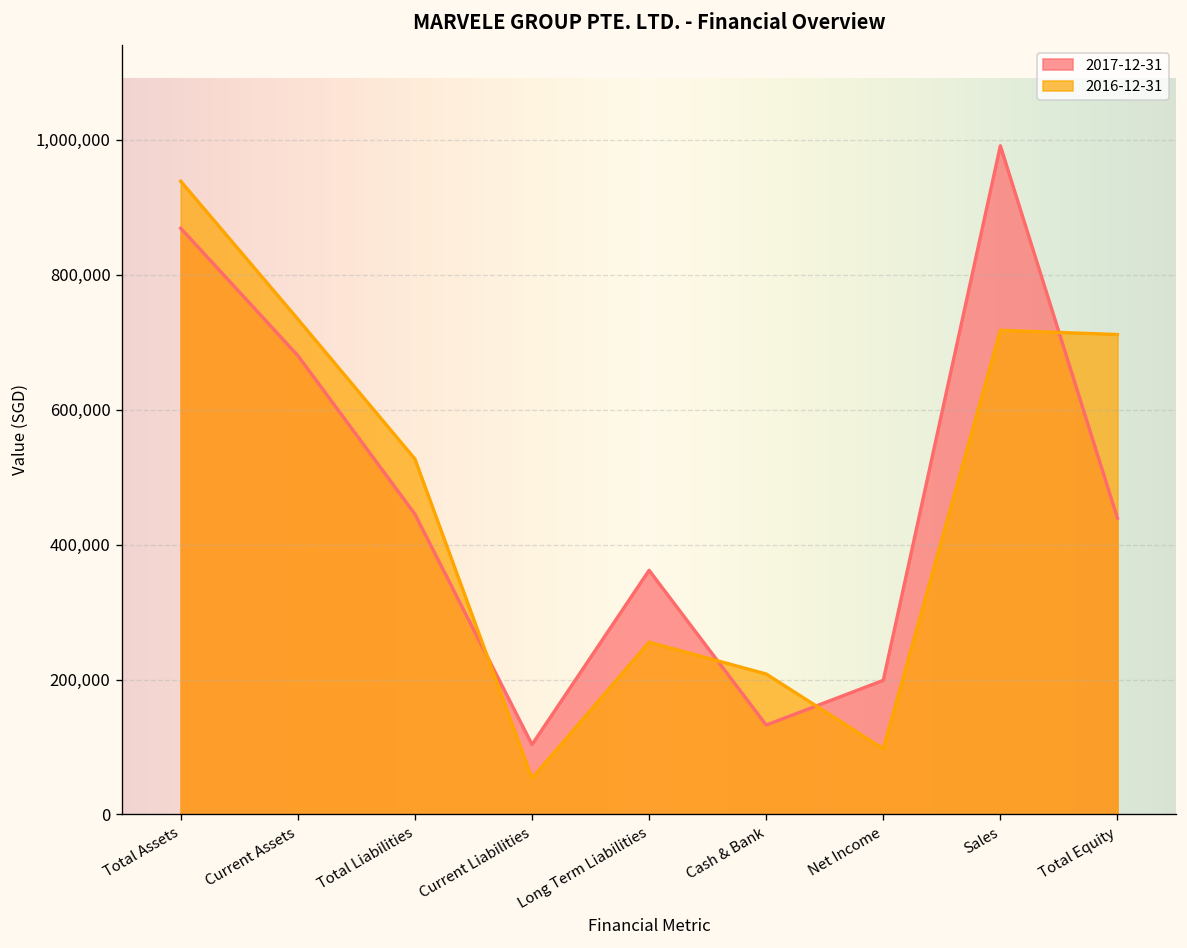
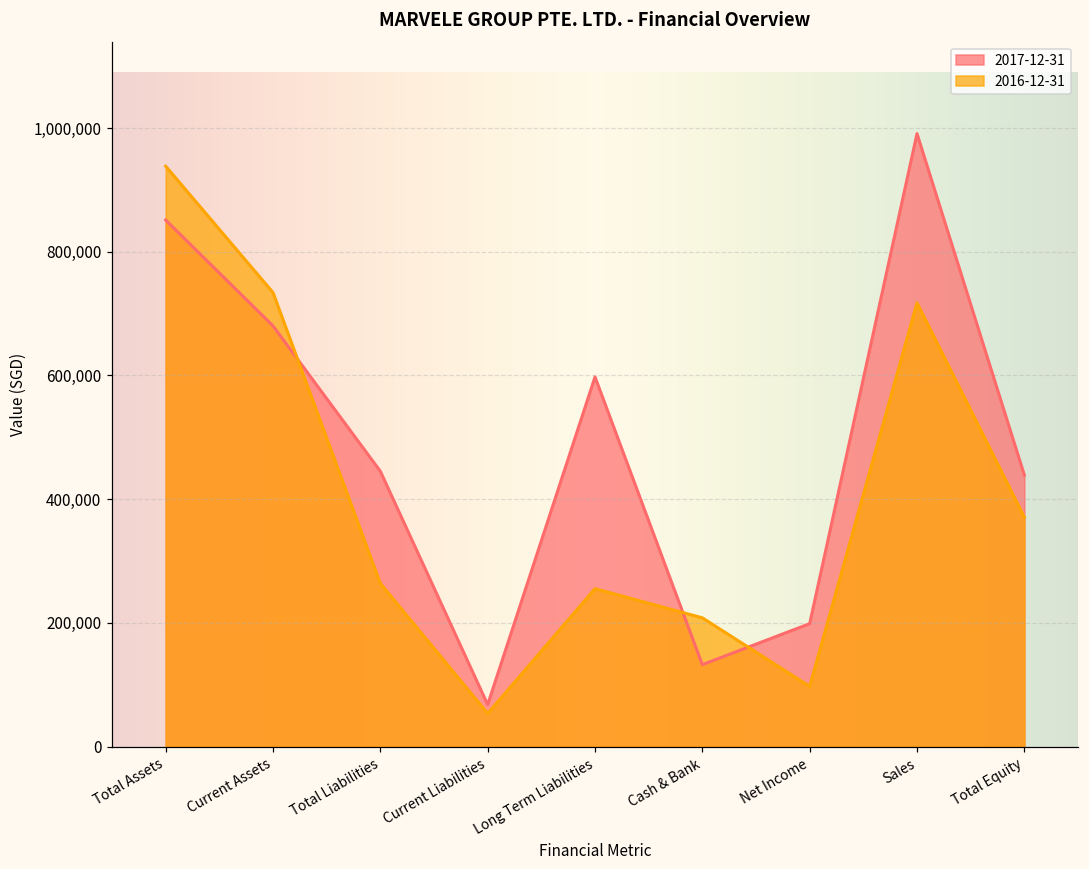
  {
    "2017-12-31": {
-     "Total Assets": "870,000",
+     "Total Assets": "850,000",
      "Current Assets": "680,000",
      "Total Liabilities": "450,000",
-     "Current Liabilities": "100,000",
-     "Long Term Liabilities": "360,000",
+     "Current Liabilities": "70,000",
+     "Long Term Liabilities": "600,000",
      "Cash & Bank": "130,000",
      "Net Income": "200,000",
      "Sales": "990,000",
      "Total Equity": "440,000"
    },
    "2016-12-31": {
      "Total Assets": "940,000",
      "Current Assets": "730,000",
-     "Total Liabilities": "530,000",
+     "Total Liabilities": "260,000",
      "Current Liabilities": "50,000",
      "Long Term Liabilities": "260,000",
      "Cash & Bank": "210,000",
      "Net Income": "100,000",
      "Sales": "720,000",
-     "Total Equity": "710,000"
+     "Total Equity": "370,000"
    }
  }
